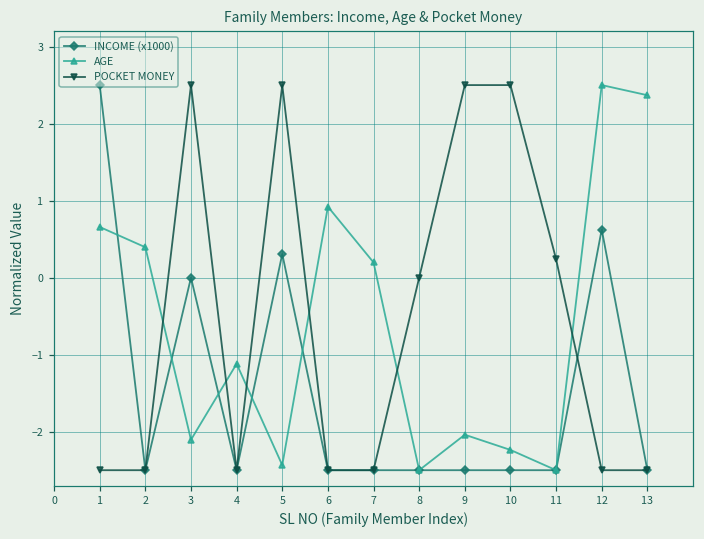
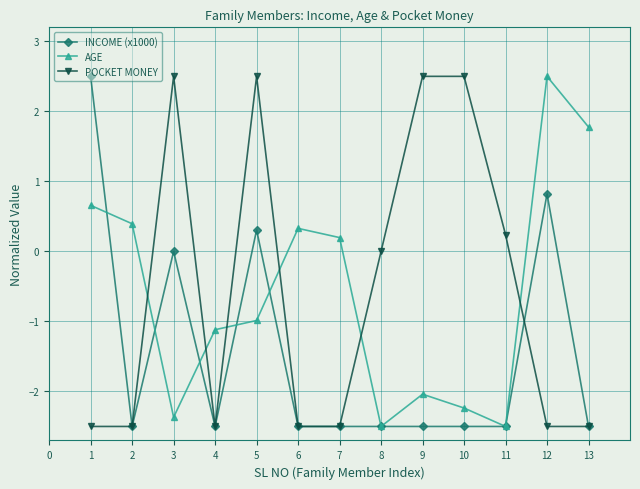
  {
    "INCOME (x1000)": {
      "3": 0.0,
      "5": 0.3,
      "9": -2.5,
      "10": -2.5,
-     "12": 0.6
+     "12": 0.8
    },
    "AGE": {
      "1": 0.7,
      "2": 0.4,
-     "3": -2.1,
+     "3": -2.4,
      "4": -1.1,
-     "5": -2.4,
-     "6": 0.9,
+     "5": -1.0,
+     "6": 0.3,
      "7": 0.2,
      "9": -2.0,
      "10": -2.2,
      "12": 2.5,
-     "13": 2.4
+     "13": 1.8
    },
    "POCKET MONEY": {
      "1": -2.5,
      "3": 2.5,
      "5": 2.5,
      "8": 0.0,
      "9": 2.5,
      "10": 2.5,
      "11": 0.2,
      "12": -2.5
    }
  }
